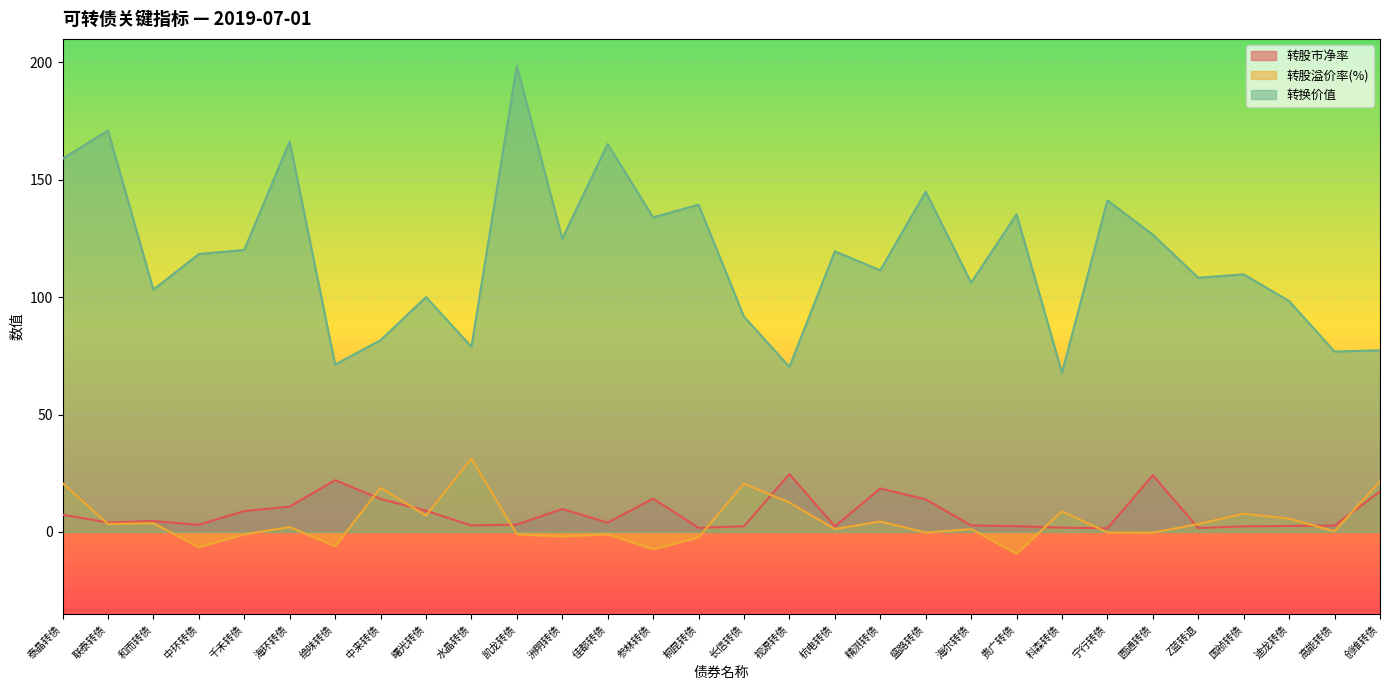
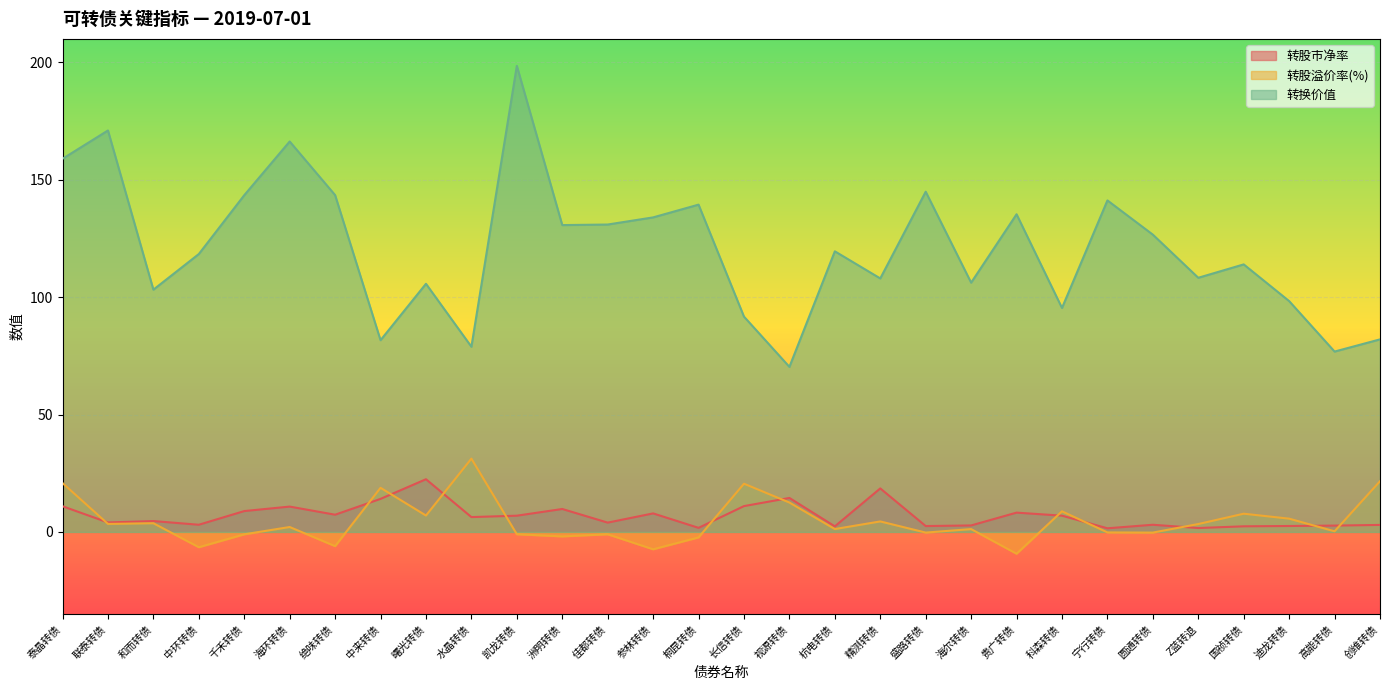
  {
    "转股市净率": {
-     "泰晶转债": 7,
+     "泰晶转债": 11,
      "中环转债": 3,
      "千禾转债": 9,
      "海环转债": 11,
-     "绝味转债": 22,
+     "绝味转债": 7,
      "中来转债": 14,
-     "曙光转债": 9,
-     "水晶转债": 3,
-     "凯龙转债": 3,
+     "曙光转债": 22,
+     "水晶转债": 6,
+     "凯龙转债": 7,
      "洲明转债": 10,
      "佳都转债": 4,
-     "参林转债": 14,
+     "参林转债": 8,
      "桐昆转债": 2,
-     "长信转债": 2,
-     "视源转债": 25,
+     "长信转债": 11,
+     "视源转债": 14,
      "杭电转债": 2,
      "精测转债": 19,
-     "盛路转债": 14,
+     "盛路转债": 3,
      "海尔转债": 3,
-     "贵广转债": 2,
-     "科森转债": 2,
+     "贵广转债": 8,
+     "科森转债": 7,
      "宁行转债": 2,
-     "圆通转债": 24,
+     "圆通转债": 3,
      "Z蓝转退": 2,
      "国祯转债": 2,
      "迪龙转债": 3,
      "高能转债": 3,
-     "创维转债": 17
+     "创维转债": 3
    },
    "转换价值": {
      "泰晶转债": 159,
      "联泰转债": 171,
      "和而转债": 103,
      "中环转债": 118,
-     "千禾转债": 120,
+     "千禾转债": 143,
      "海环转债": 166,
-     "绝味转债": 71,
+     "绝味转债": 143,
      "中来转债": 82,
-     "曙光转债": 100,
+     "曙光转债": 106,
      "水晶转债": 79,
      "凯龙转债": 199,
-     "洲明转债": 125,
-     "佳都转债": 165,
+     "洲明转债": 131,
+     "佳都转债": 131,
      "参林转债": 134,
      "桐昆转债": 139,
      "长信转债": 92,
      "视源转债": 70,
      "杭电转债": 120,
-     "精测转债": 111,
+     "精测转债": 108,
      "盛路转债": 145,
      "海尔转债": 106,
      "贵广转债": 135,
-     "科森转债": 68,
+     "科森转债": 95,
      "宁行转债": 141,
      "圆通转债": 127,
      "Z蓝转退": 108,
-     "国祯转债": 110,
+     "国祯转债": 114,
      "迪龙转债": 98,
      "高能转债": 77,
-     "创维转债": 77
+     "创维转债": 82
    }
  }
